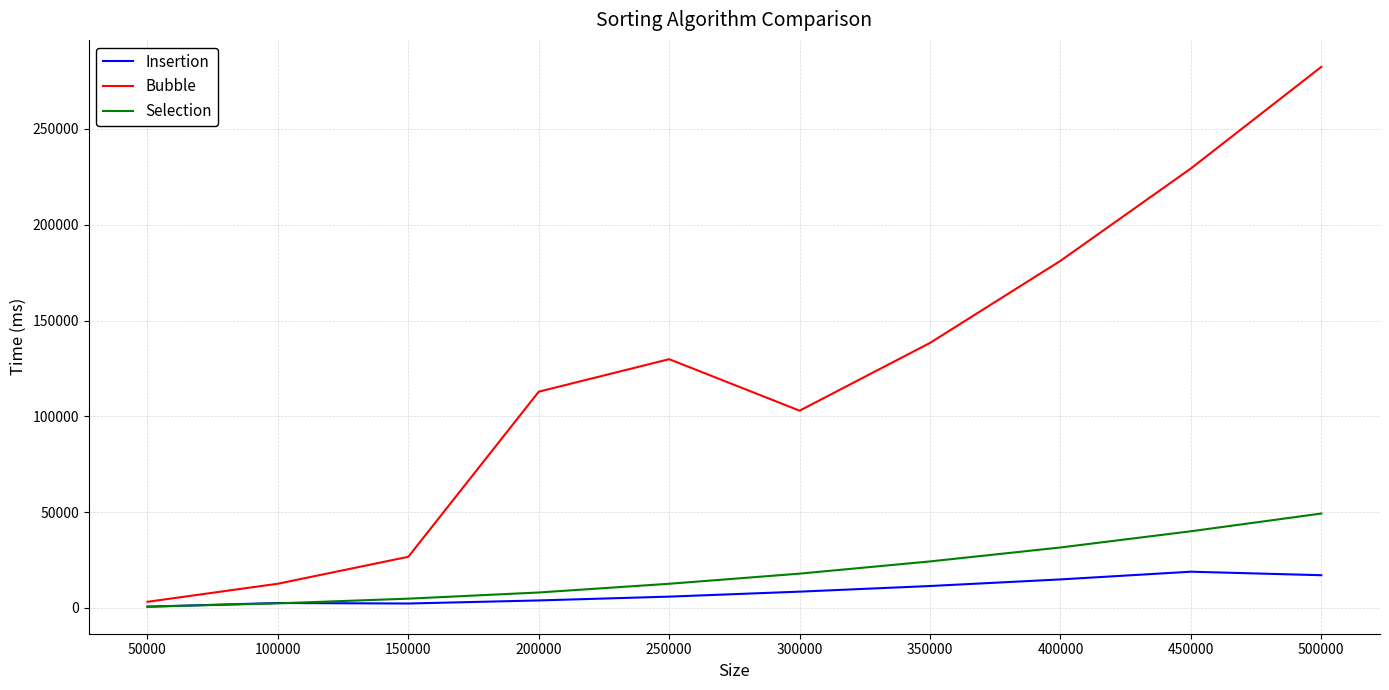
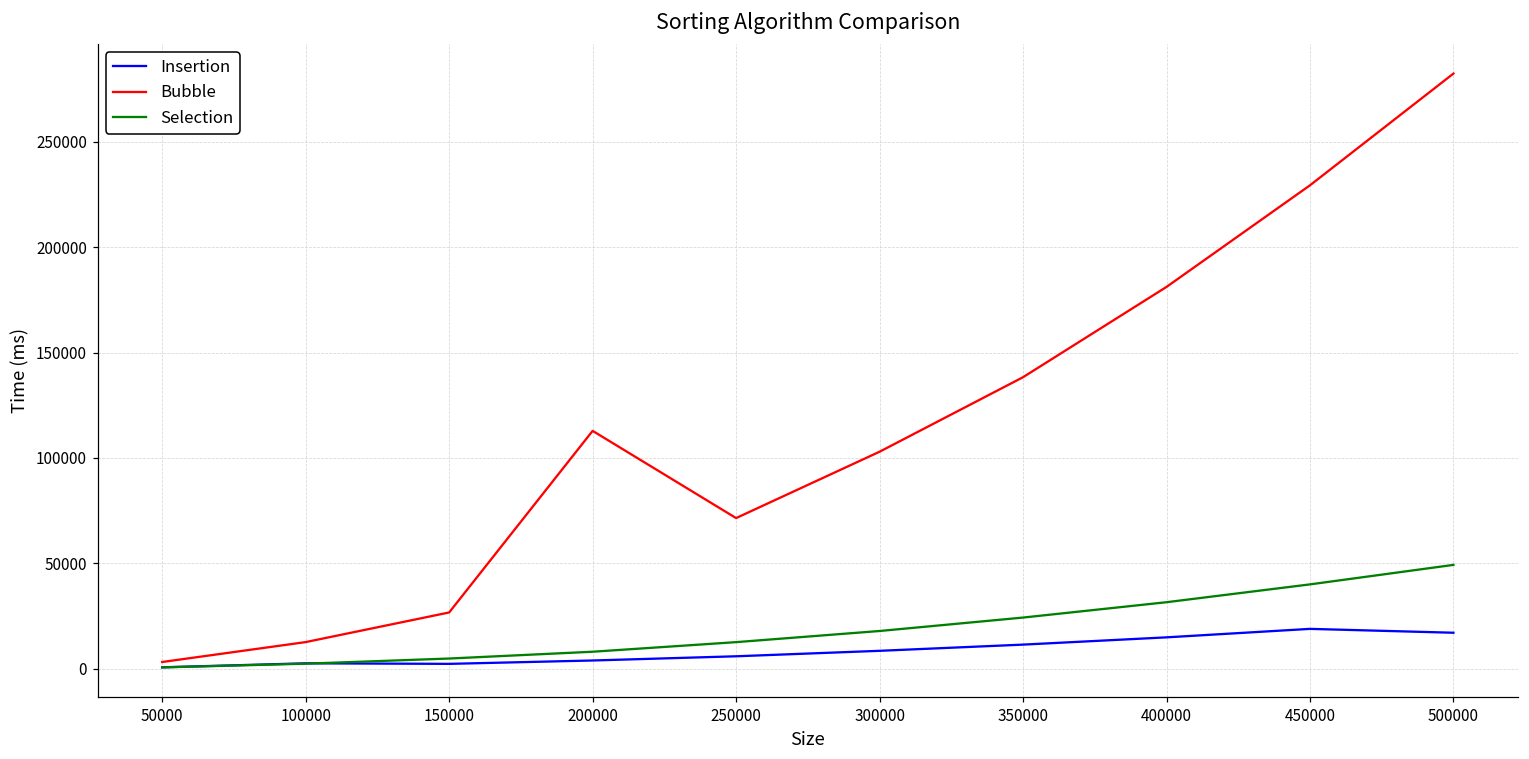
  {
    "Insertion": {
      "150000": 2000,
      "200000": 4000,
      "250000": 6000,
      "300000": 8000,
      "350000": 11000,
      "400000": 15000,
      "450000": 19000,
      "500000": 17000
    },
    "Bubble": {
      "50000": 3000,
      "100000": 13000,
      "150000": 27000,
      "200000": 113000,
-     "250000": 130000,
+     "250000": 71000,
      "300000": 103000,
      "350000": 138000,
      "400000": 181000,
      "450000": 229000,
      "500000": 282000
    },
    "Selection": {
      "150000": 5000,
      "200000": 8000,
      "250000": 13000,
      "300000": 18000,
      "350000": 24000,
      "400000": 32000,
      "450000": 40000,
      "500000": 49000
    }
  }
